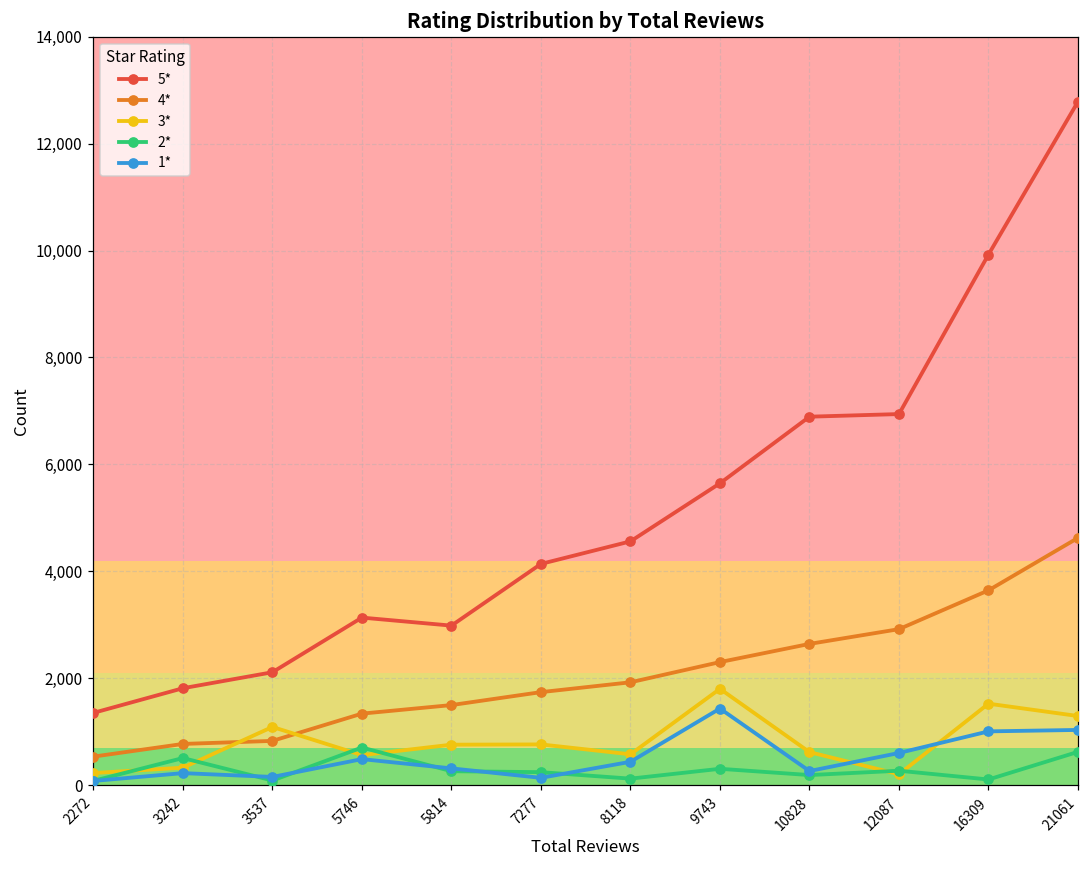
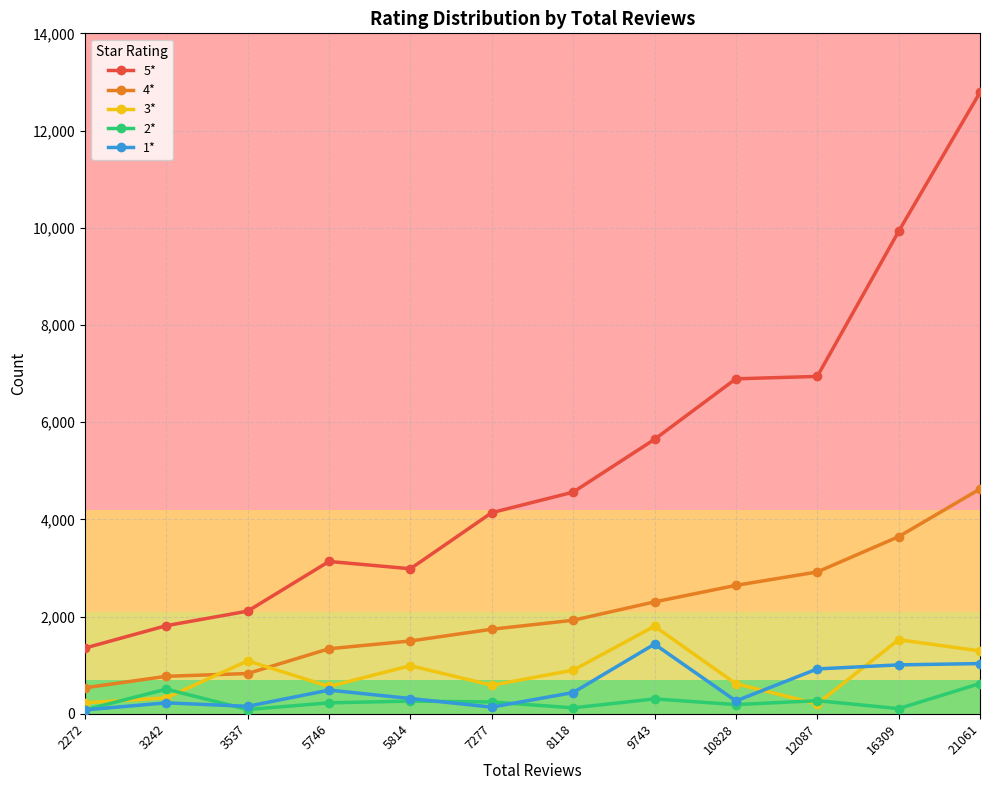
  {
    "3*": {
      "2272": "200",
      "3242": "300",
      "3537": "1,100",
      "5746": "600",
-     "5814": "800",
-     "7277": "800",
-     "8118": "600",
+     "5814": "1,000",
+     "7277": "600",
+     "8118": "900",
      "9743": "1,800",
      "10828": "600",
      "12087": "200",
      "16309": "1,500",
      "21061": "1,300"
    },
    "2*": {
      "3242": "500",
      "3537": "100",
-     "5746": "700",
+     "5746": "200",
      "5814": "300",
      "7277": "200",
      "8118": "100",
      "9743": "300",
      "10828": "200",
      "12087": "300",
      "16309": "100",
      "21061": "600"
    },
    "1*": {
      "3242": "200",
      "3537": "200",
      "5746": "500",
      "5814": "300",
      "7277": "100",
      "8118": "400",
      "9743": "1,400",
      "10828": "300",
-     "12087": "600",
+     "12087": "900",
      "16309": "1,000",
      "21061": "1,000"
    }
  }
